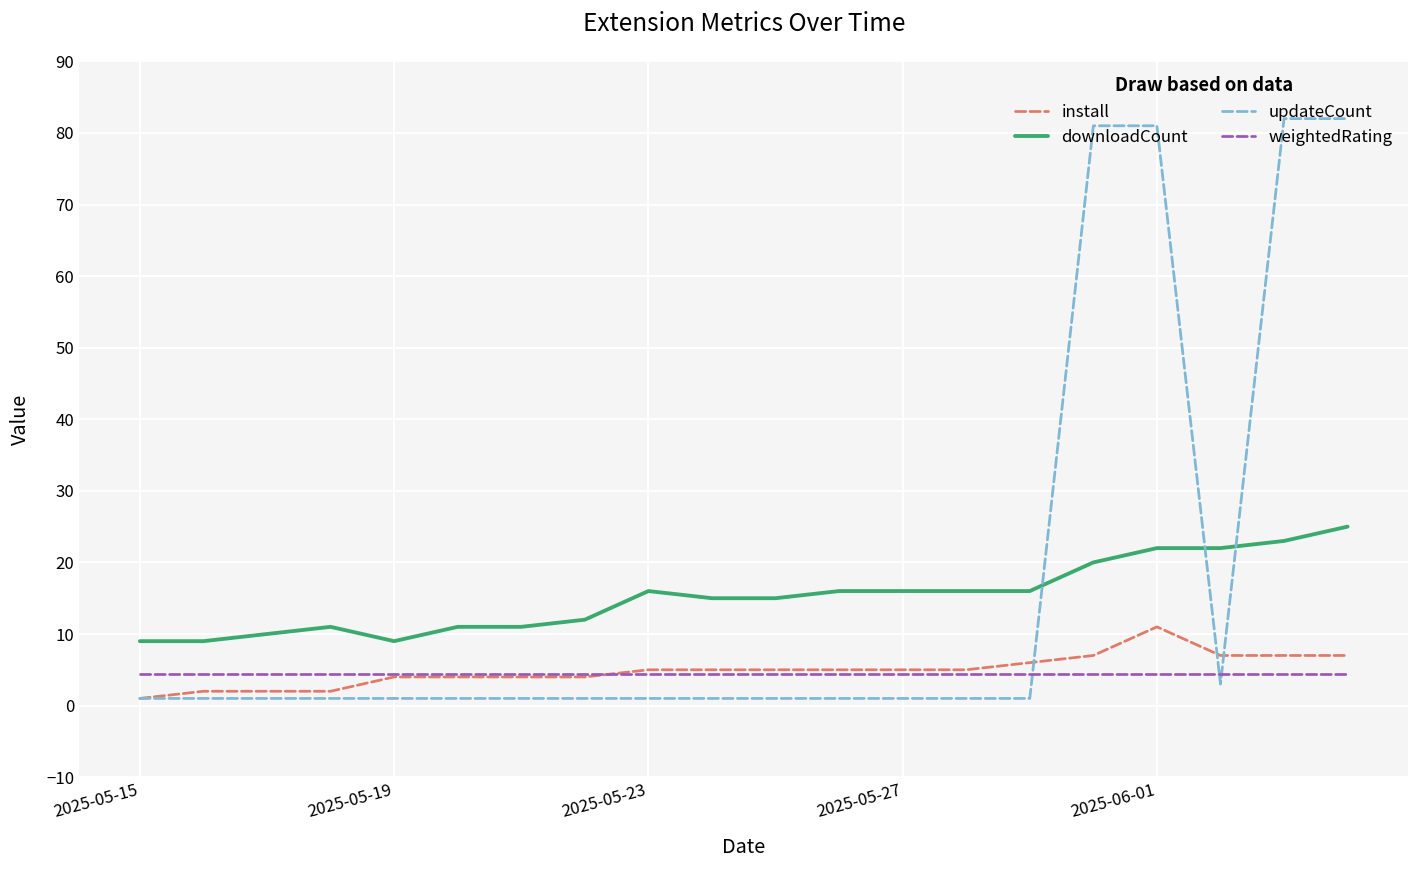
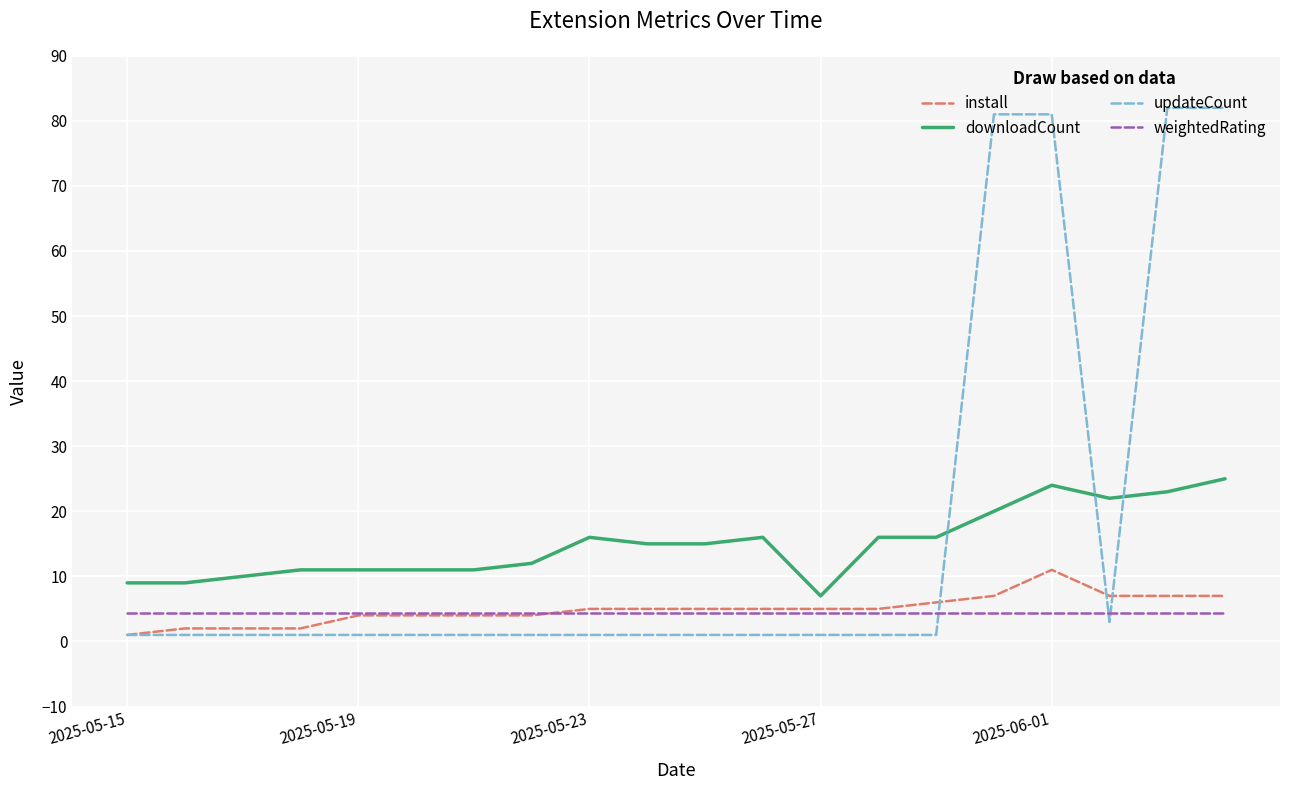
  {
    "install": {
      "2025-05-19": 4,
      "2025-05-23": 5,
      "2025-05-27": 5,
      "2025-06-01": 11
    },
    "downloadCount": {
      "2025-05-15": 9,
-     "2025-05-19": 9,
+     "2025-05-19": 11,
      "2025-05-23": 16,
-     "2025-05-27": 16,
-     "2025-06-01": 22
+     "2025-05-27": 7,
+     "2025-06-01": 24
    },
    "updateCount": {
      "2025-05-19": 1,
      "2025-05-23": 1,
      "2025-05-27": 1,
      "2025-06-01": 81
    },
    "weightedRating": {
      "2025-05-15": 4,
      "2025-05-19": 4,
      "2025-05-23": 4,
      "2025-05-27": 4,
      "2025-06-01": 4
    }
  }
